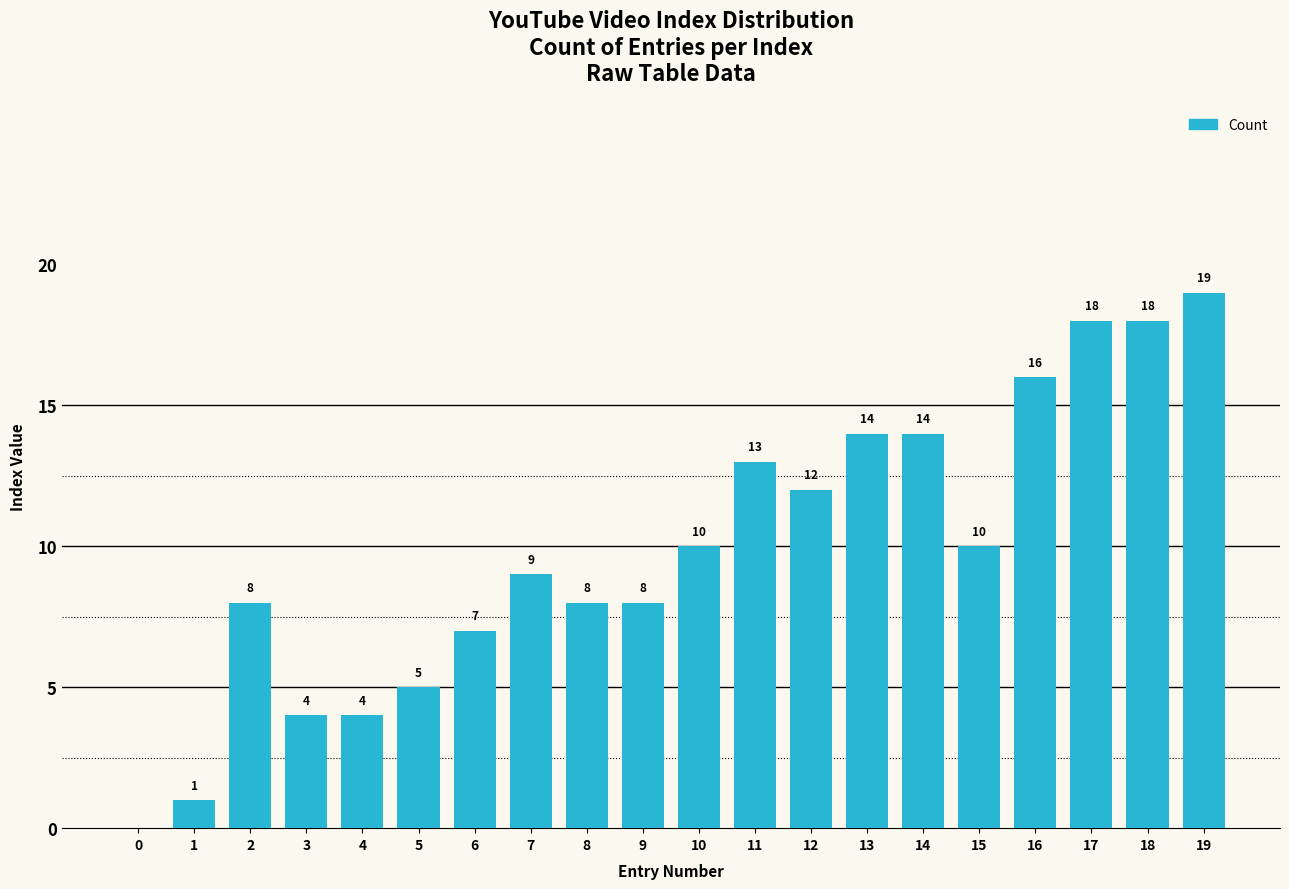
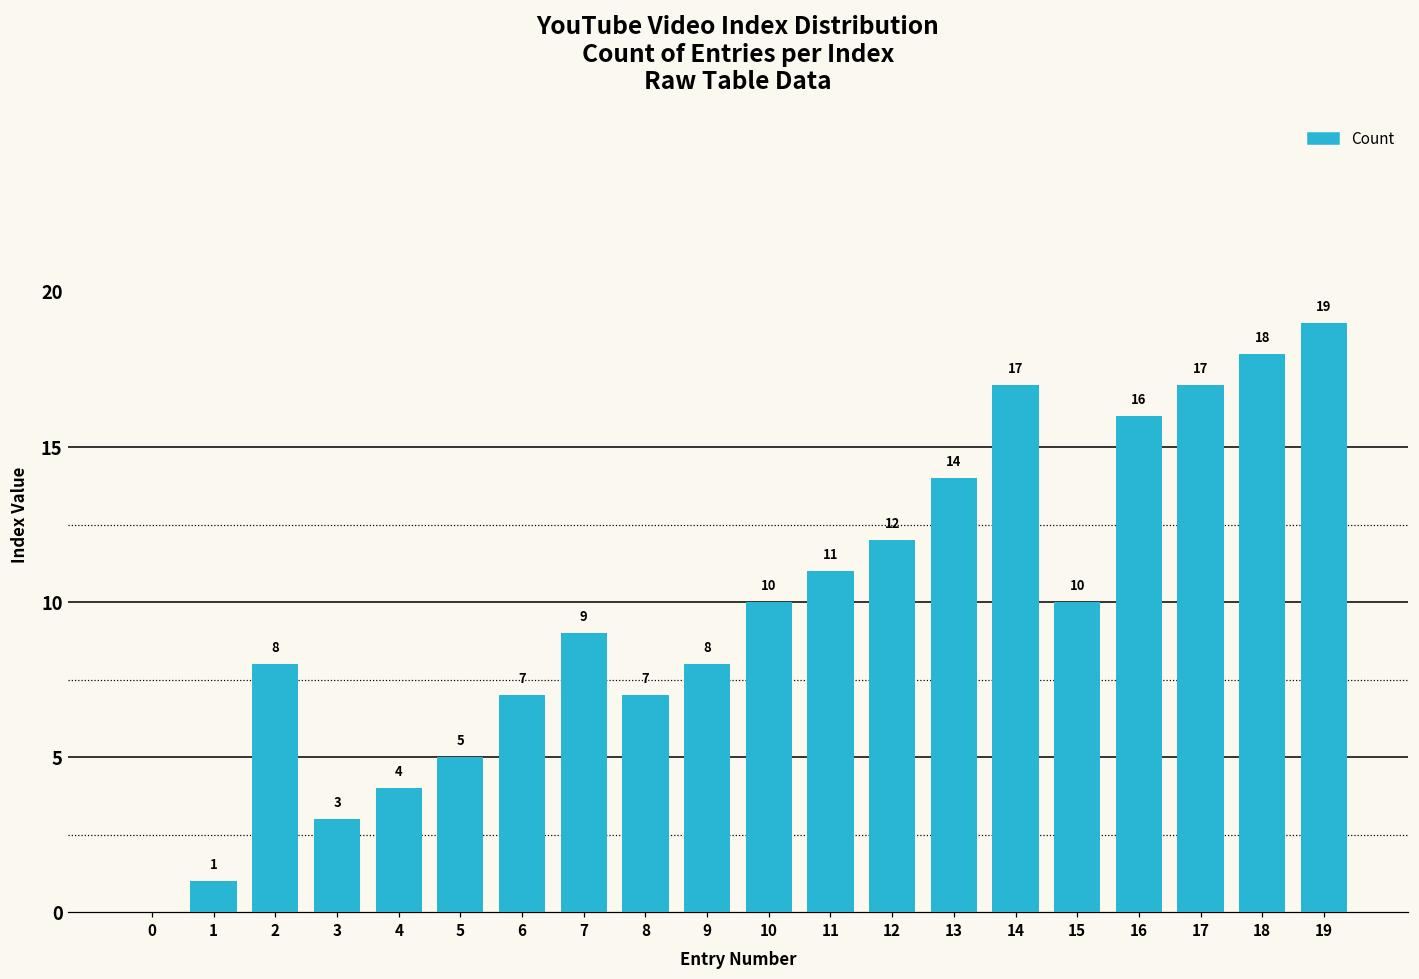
  {
    "1": 1,
    "2": 8,
-   "3": 4,
+   "3": 3,
    "4": 4,
    "5": 5,
    "6": 7,
    "7": 9,
-   "8": 8,
+   "8": 7,
    "9": 8,
    "10": 10,
-   "11": 13,
+   "11": 11,
    "12": 12,
    "13": 14,
-   "14": 14,
+   "14": 17,
    "15": 10,
    "16": 16,
-   "17": 18,
+   "17": 17,
    "18": 18,
    "19": 19
  }
